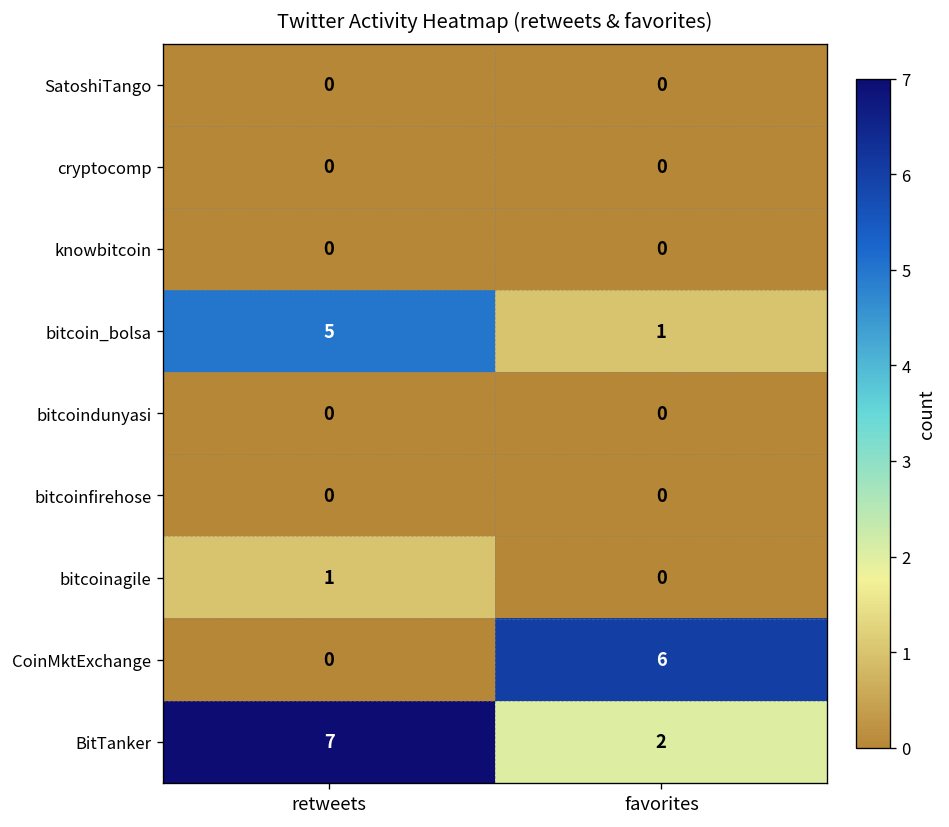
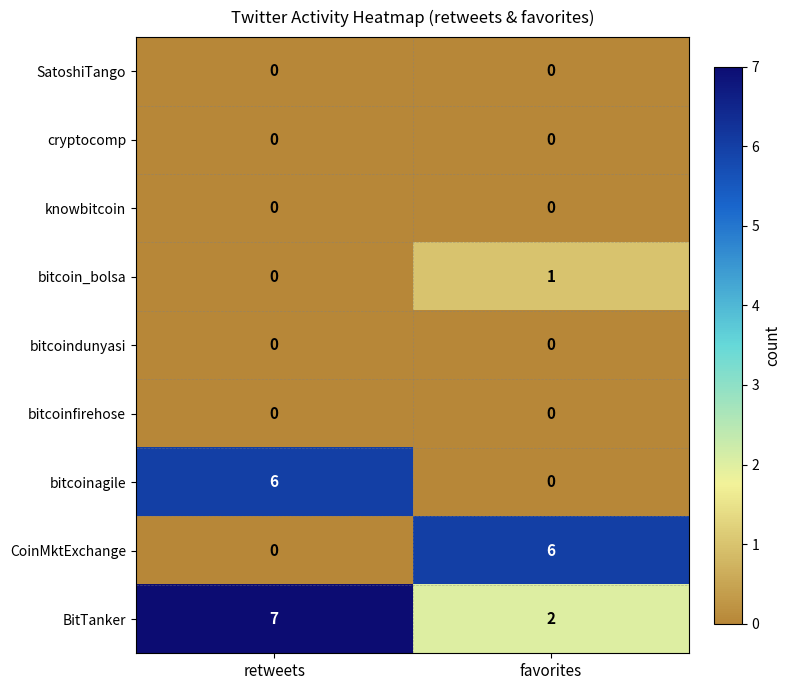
  {
    "SatoshiTango": {
      "retweets": 0,
      "favorites": 0
    },
    "cryptocomp": {
      "retweets": 0,
      "favorites": 0
    },
    "knowbitcoin": {
      "retweets": 0,
      "favorites": 0
    },
    "bitcoin_bolsa": {
-     "retweets": 5,
+     "retweets": 0,
      "favorites": 1
    },
    "bitcoindunyasi": {
      "retweets": 0,
      "favorites": 0
    },
    "bitcoinfirehose": {
      "retweets": 0,
      "favorites": 0
    },
    "bitcoinagile": {
-     "retweets": 1,
+     "retweets": 6,
      "favorites": 0
    },
    "CoinMktExchange": {
      "retweets": 0,
      "favorites": 6
    },
    "BitTanker": {
      "retweets": 7,
      "favorites": 2
    }
  }
